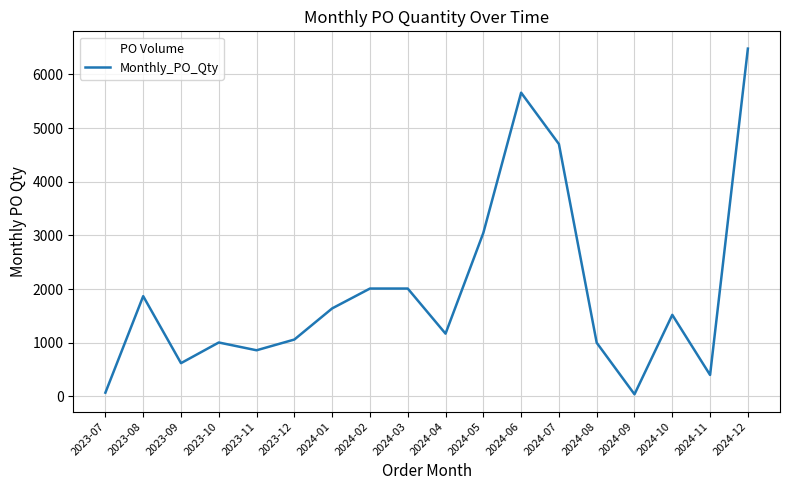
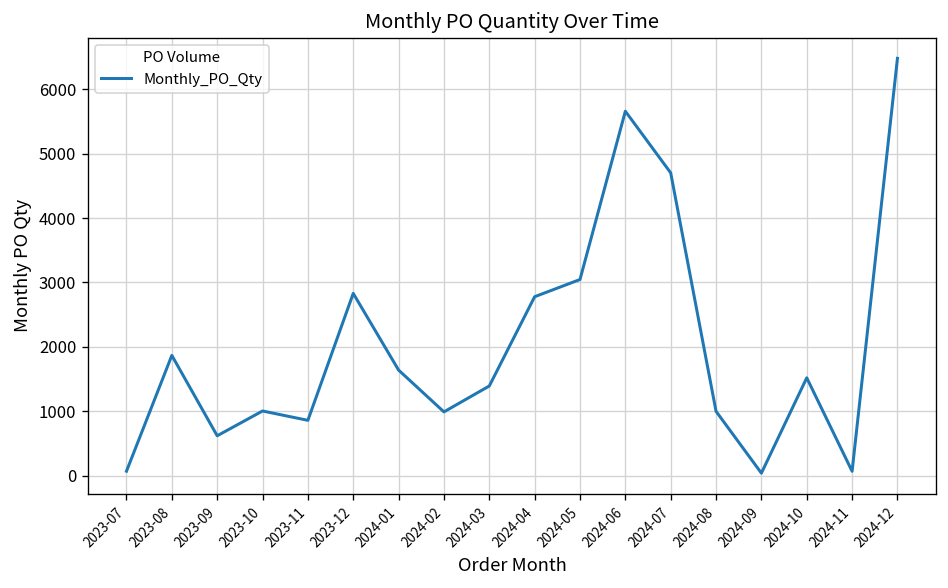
  {
    "2023-07": 100,
    "2023-08": 1900,
    "2023-09": 600,
    "2023-10": 1000,
    "2023-11": 900,
-   "2023-12": 1100,
+   "2023-12": 2800,
    "2024-01": 1600,
-   "2024-02": 2000,
-   "2024-03": 2000,
-   "2024-04": 1200,
+   "2024-02": 1000,
+   "2024-03": 1400,
+   "2024-04": 2800,
    "2024-05": 3000,
    "2024-06": 5700,
    "2024-07": 4700,
    "2024-08": 1000,
    "2024-09": 0,
    "2024-10": 1500,
-   "2024-11": 400,
+   "2024-11": 100,
    "2024-12": 6500
  }
